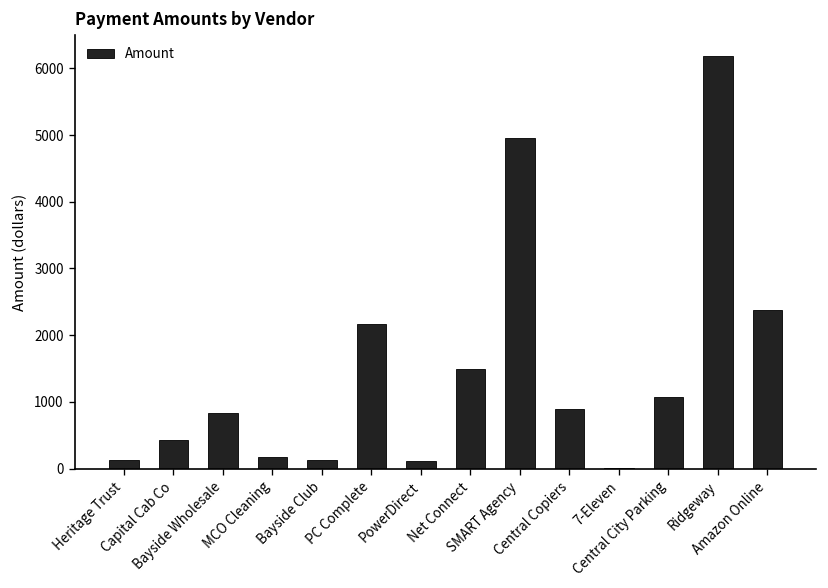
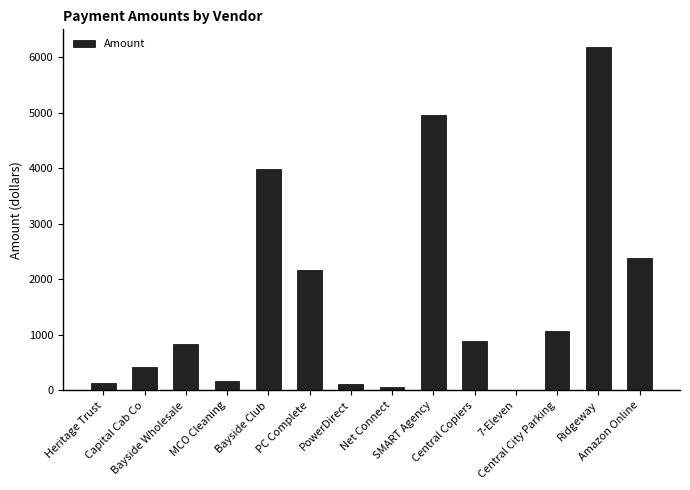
  {
    "Heritage Trust": 100,
    "Capital Cab Co": 400,
    "Bayside Wholesale": 800,
    "MCO Cleaning": 200,
-   "Bayside Club": 100,
+   "Bayside Club": 4000,
    "PC Complete": 2200,
    "PowerDirect": 100,
-   "Net Connect": 1500,
+   "Net Connect": 100,
    "SMART Agency": 5000,
    "Central Copiers": 900,
    "Central City Parking": 1100,
    "Ridgeway": 6200,
    "Amazon Online": 2400
  }
